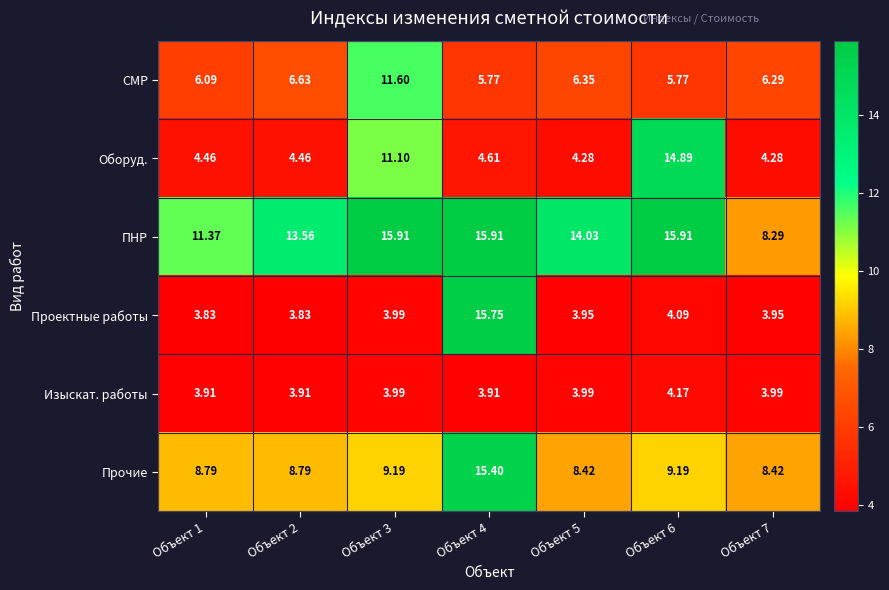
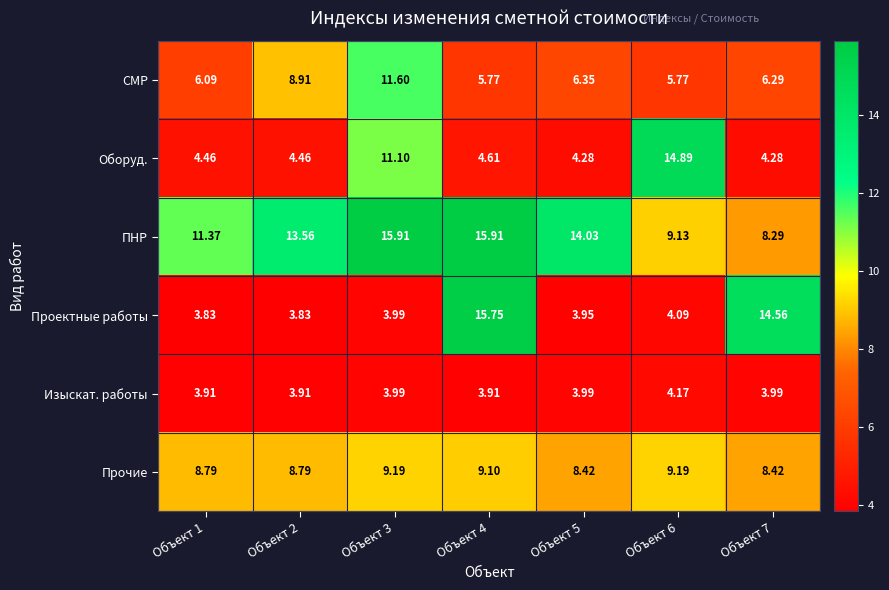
  {
    "СМР": {
      "Объект 1": 6.09,
-     "Объект 2": 6.63,
+     "Объект 2": 8.91,
      "Объект 3": 11.60,
      "Объект 4": 5.77,
      "Объект 5": 6.35,
      "Объект 6": 5.77,
      "Объект 7": 6.29
    },
    "Оборуд.": {
      "Объект 1": 4.46,
      "Объект 2": 4.46,
      "Объект 3": 11.10,
      "Объект 4": 4.61,
      "Объект 5": 4.28,
      "Объект 6": 14.89,
      "Объект 7": 4.28
    },
    "ПНР": {
      "Объект 1": 11.37,
      "Объект 2": 13.56,
      "Объект 3": 15.91,
      "Объект 4": 15.91,
      "Объект 5": 14.03,
-     "Объект 6": 15.91,
+     "Объект 6": 9.13,
      "Объект 7": 8.29
    },
    "Проектные работы": {
      "Объект 1": 3.83,
      "Объект 2": 3.83,
      "Объект 3": 3.99,
      "Объект 4": 15.75,
      "Объект 5": 3.95,
      "Объект 6": 4.09,
-     "Объект 7": 3.95
+     "Объект 7": 14.56
    },
    "Изыскат. работы": {
      "Объект 1": 3.91,
      "Объект 2": 3.91,
      "Объект 3": 3.99,
      "Объект 4": 3.91,
      "Объект 5": 3.99,
      "Объект 6": 4.17,
      "Объект 7": 3.99
    },
    "Прочие": {
      "Объект 1": 8.79,
      "Объект 2": 8.79,
      "Объект 3": 9.19,
-     "Объект 4": 15.40,
+     "Объект 4": 9.10,
      "Объект 5": 8.42,
      "Объект 6": 9.19,
      "Объект 7": 8.42
    }
  }
